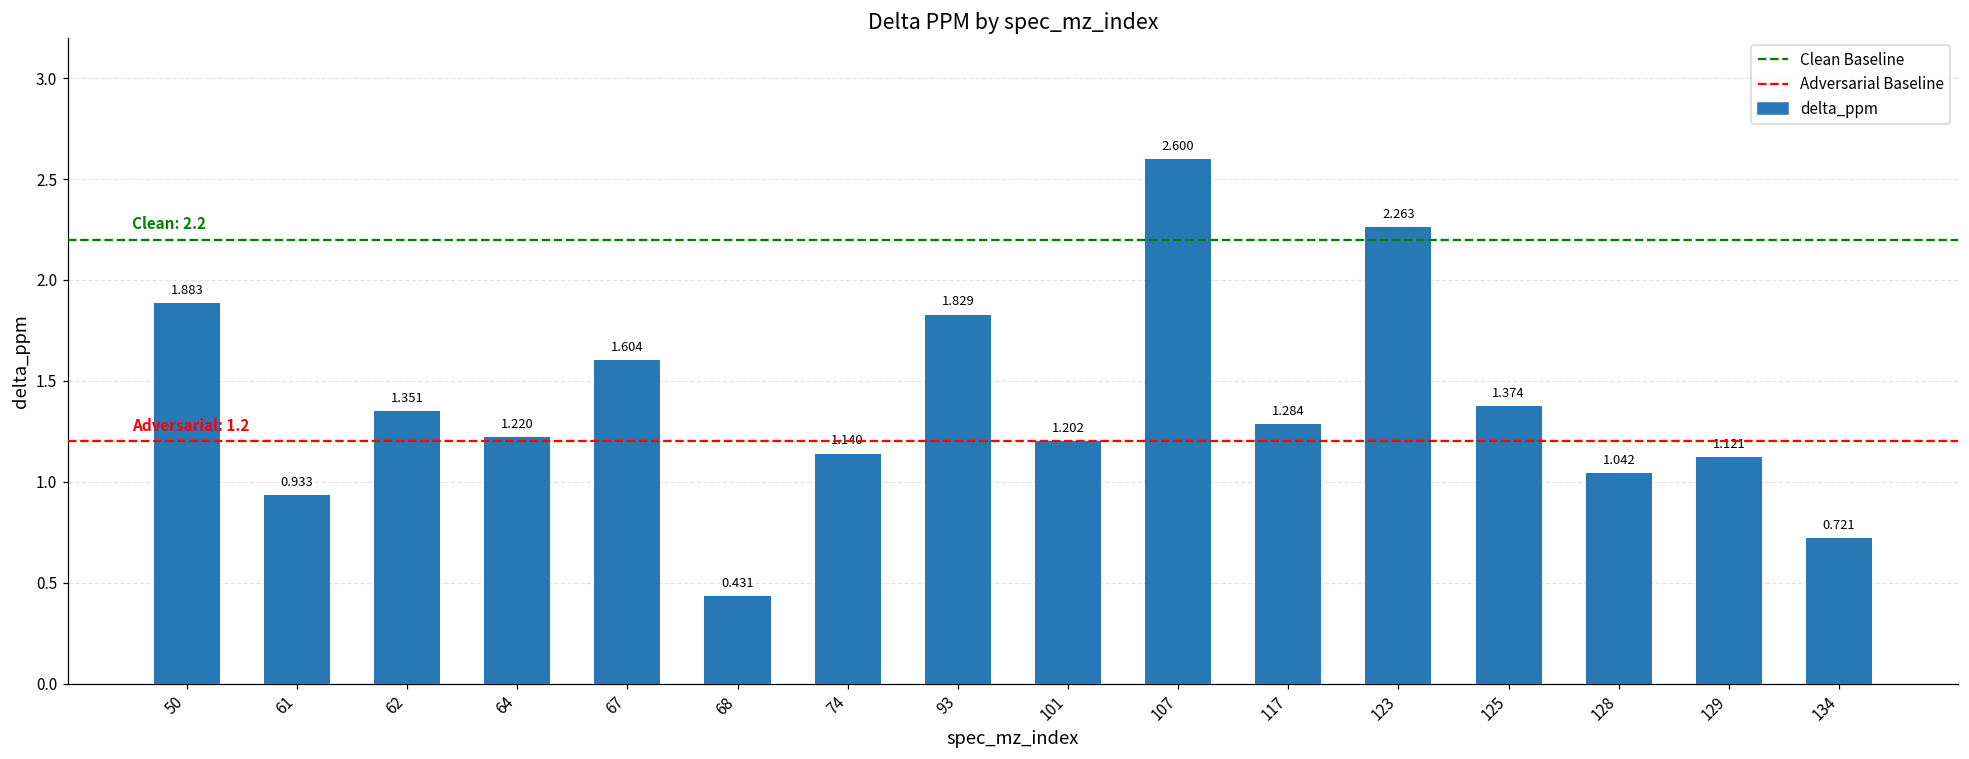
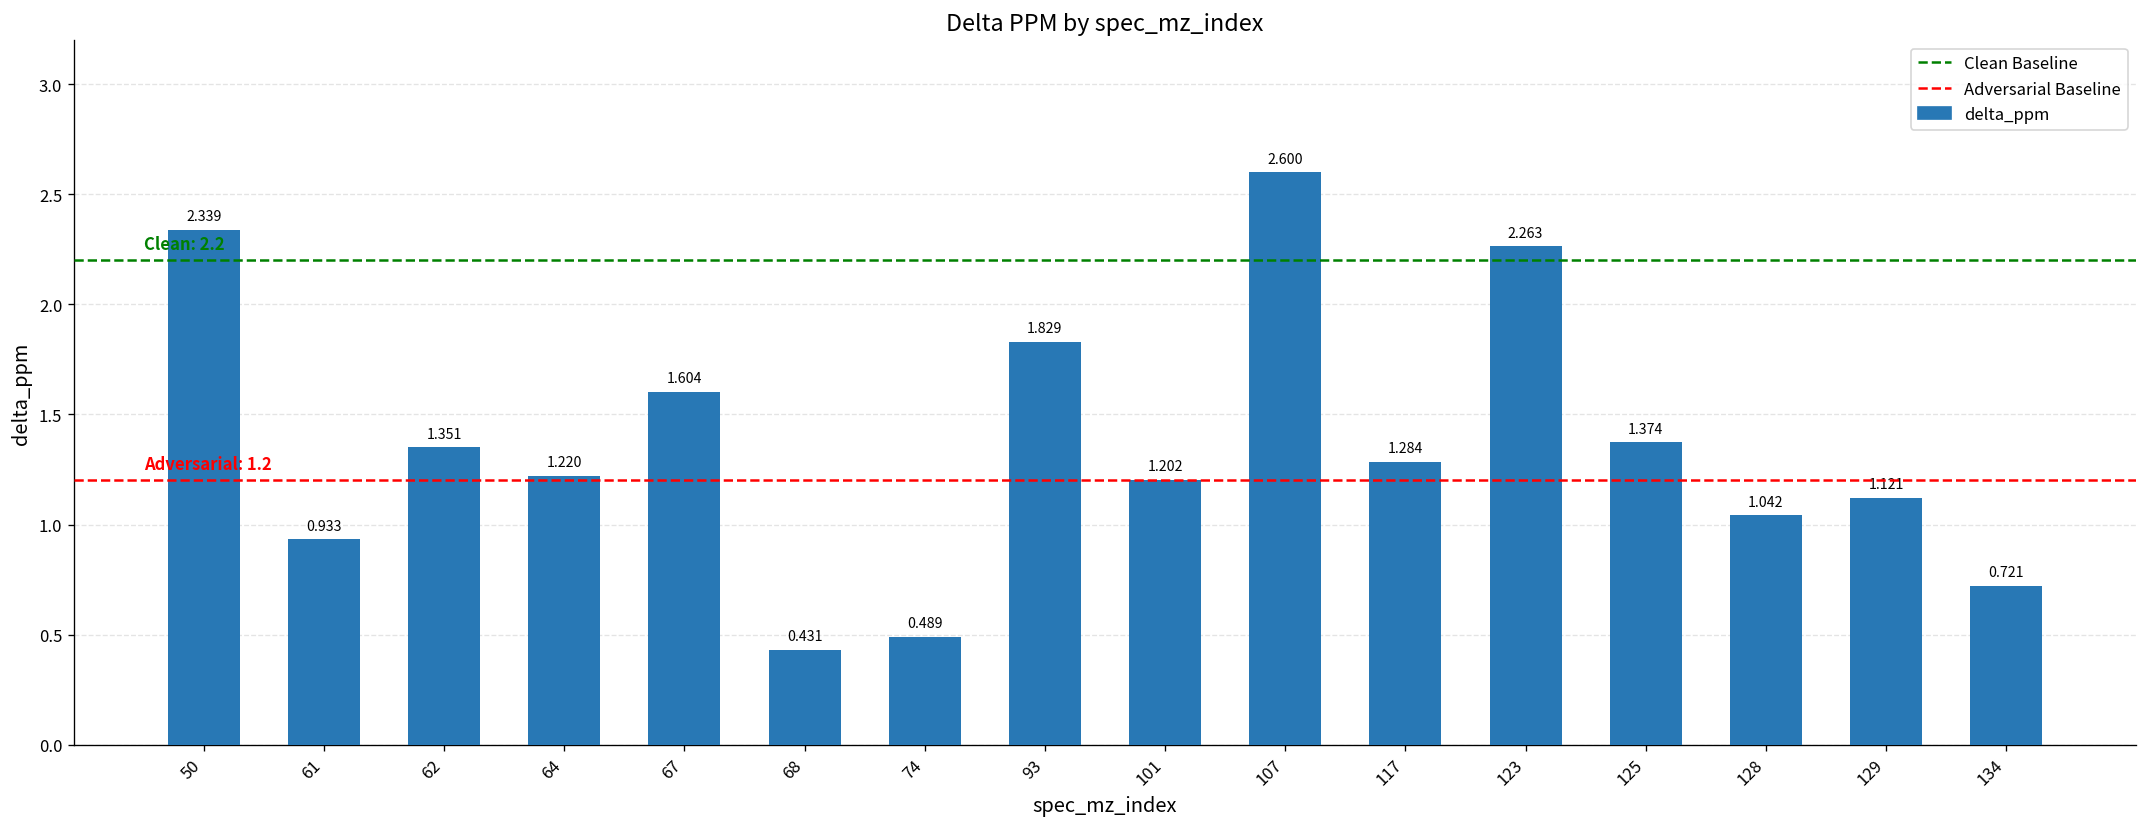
  {
-   "50": 1.883,
+   "50": 2.339,
    "61": 0.933,
    "62": 1.351,
    "64": 1.220,
    "67": 1.604,
    "68": 0.431,
-   "74": 1.140,
+   "74": 0.489,
    "93": 1.829,
    "101": 1.202,
    "107": 2.600,
    "117": 1.284,
    "123": 2.263,
    "125": 1.374,
    "128": 1.042,
    "129": 1.121,
    "134": 0.721
  }
